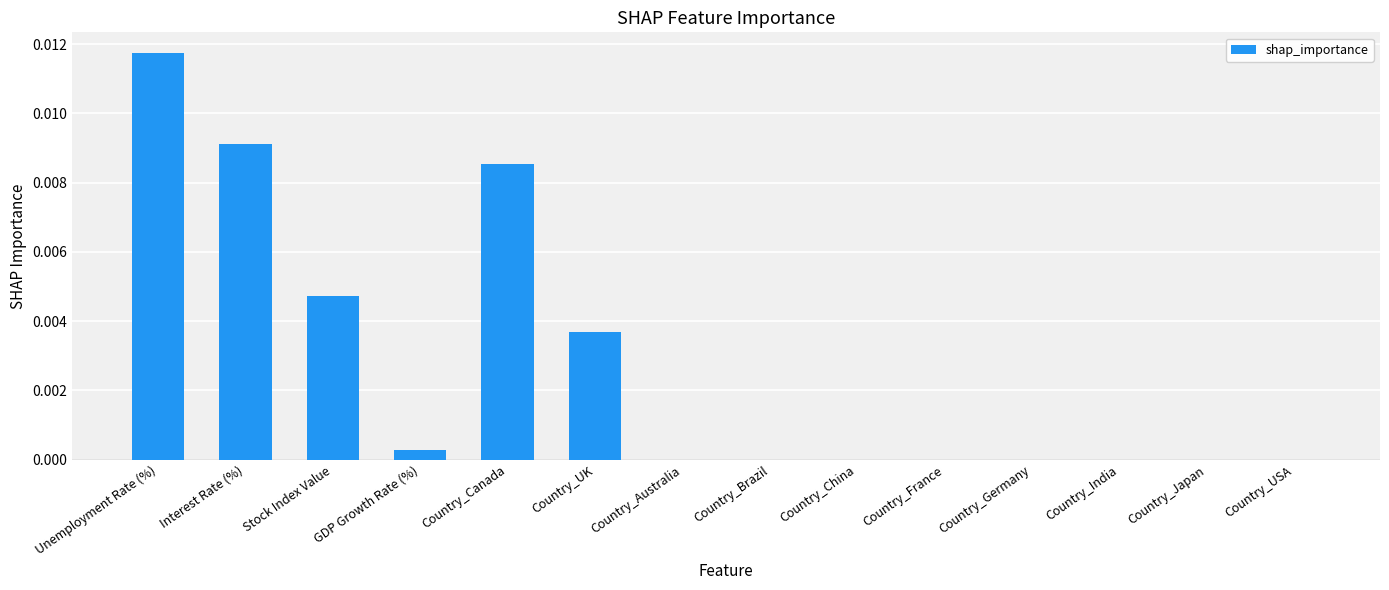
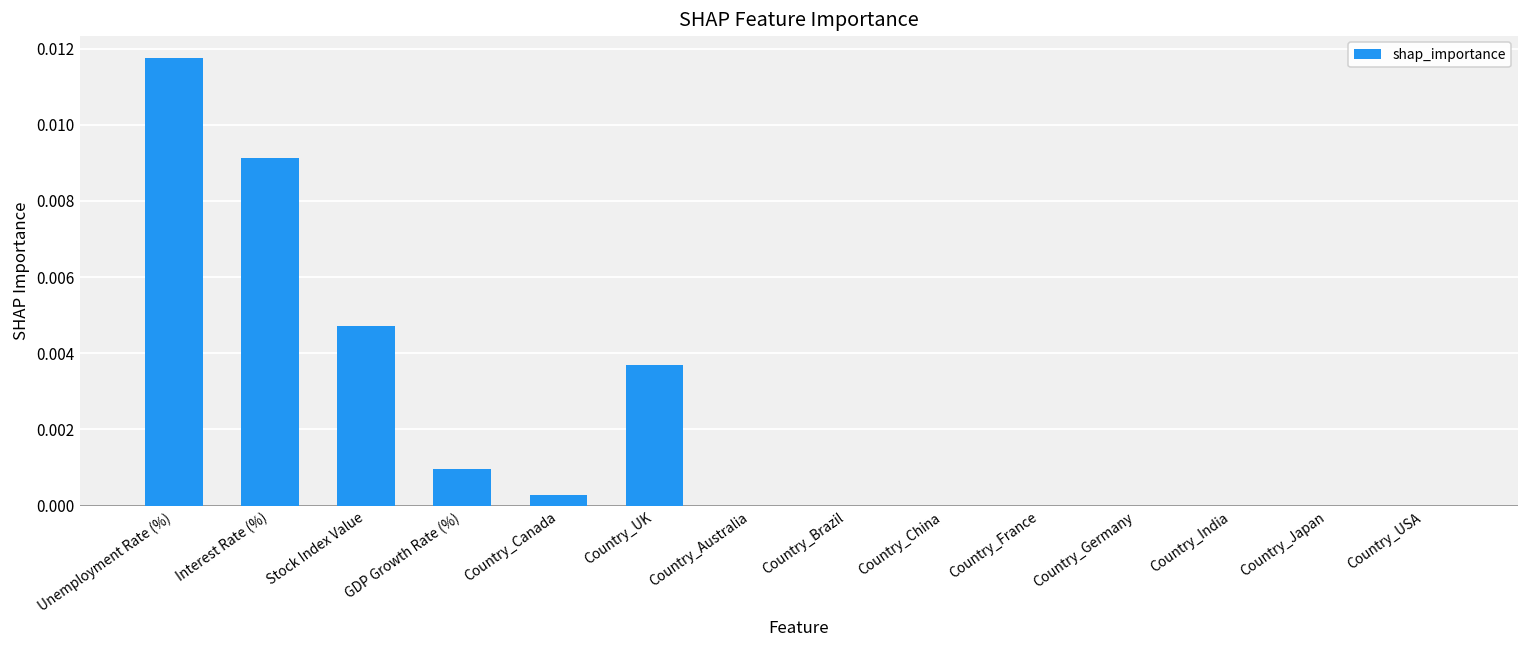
  {
    "Unemployment Rate (%)": 0.0118,
    "Interest Rate (%)": 0.0091,
    "Stock Index Value": 0.0047,
-   "GDP Growth Rate (%)": 0.0003,
-   "Country_Canada": 0.0085,
+   "GDP Growth Rate (%)": 0.0010,
+   "Country_Canada": 0.0003,
    "Country_UK": 0.0037,
    "Country_Australia": 0.0000,
    "Country_Brazil": 0.0000,
    "Country_China": 0.0000,
    "Country_France": 0.0000,
    "Country_Germany": 0.0000,
    "Country_India": 0.0000,
    "Country_Japan": 0.0000,
    "Country_USA": 0.0000
  }
